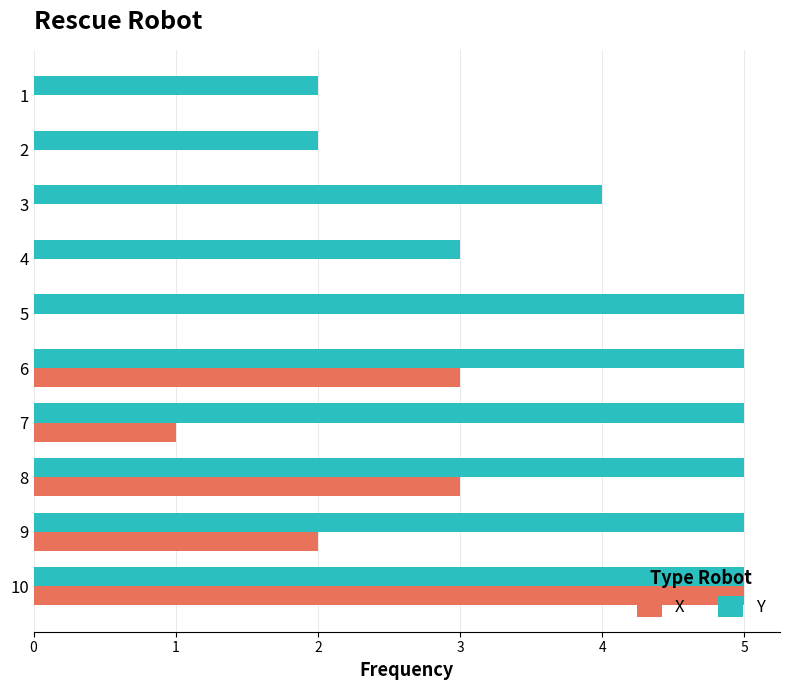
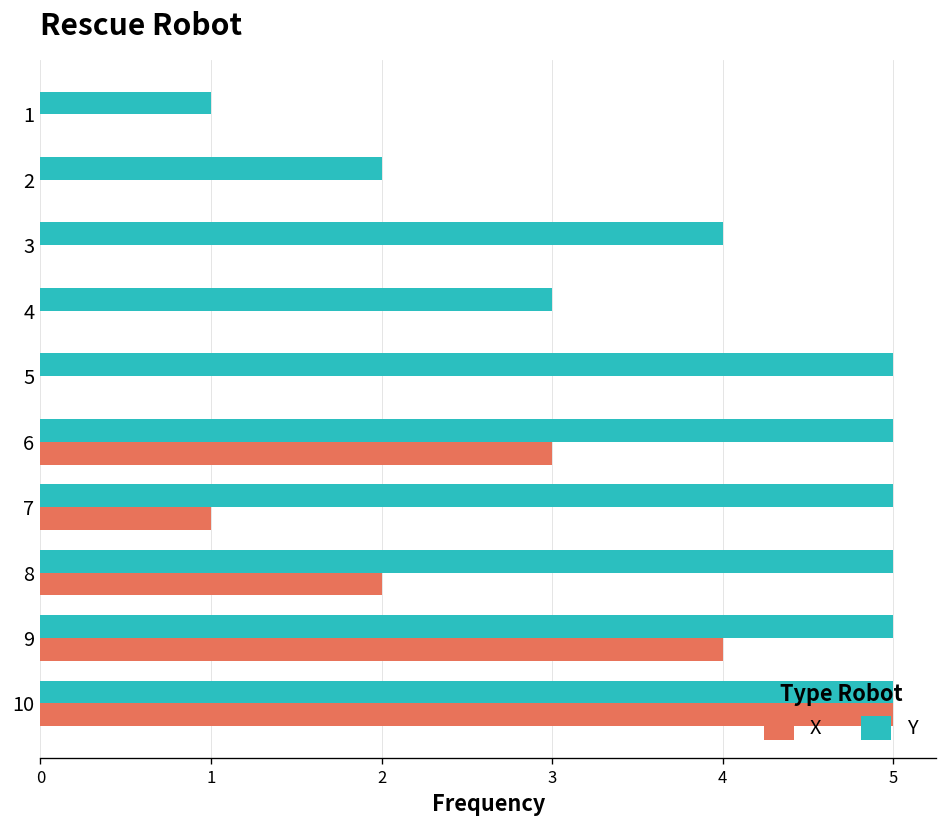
  {
    "X": {
      "1": 0,
      "2": 0,
      "3": 0,
      "4": 0,
      "5": 0,
      "6": 3,
      "7": 1,
-     "8": 3,
-     "9": 2,
+     "8": 2,
+     "9": 4,
      "10": 5
    },
    "Y": {
-     "1": 2,
+     "1": 1,
      "2": 2,
      "3": 4,
      "4": 3,
      "5": 5,
      "6": 5,
      "7": 5,
      "8": 5,
      "9": 5,
      "10": 5
    }
  }
